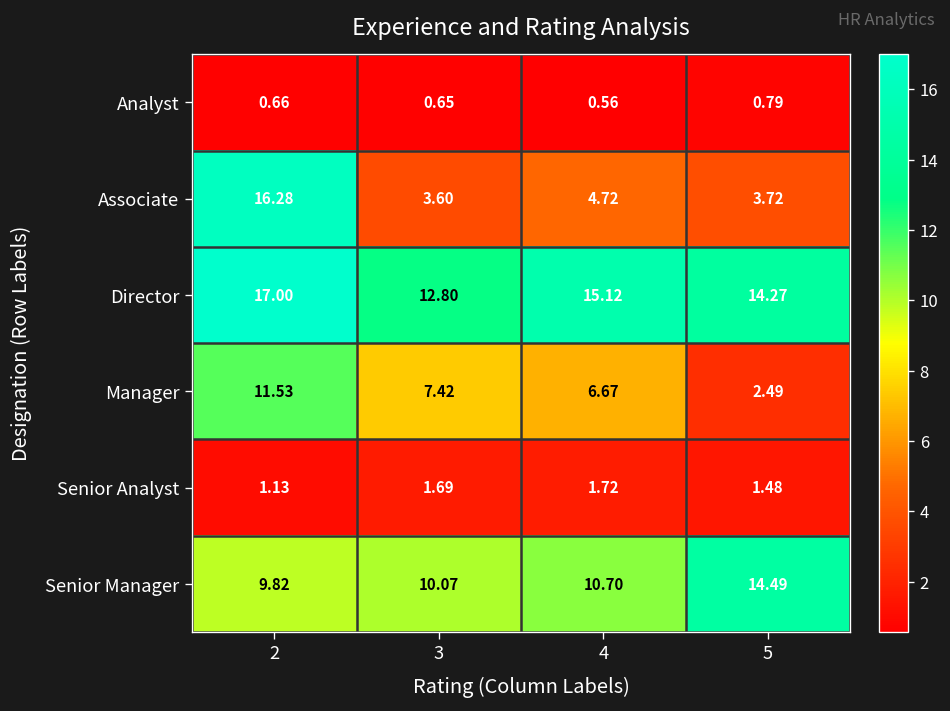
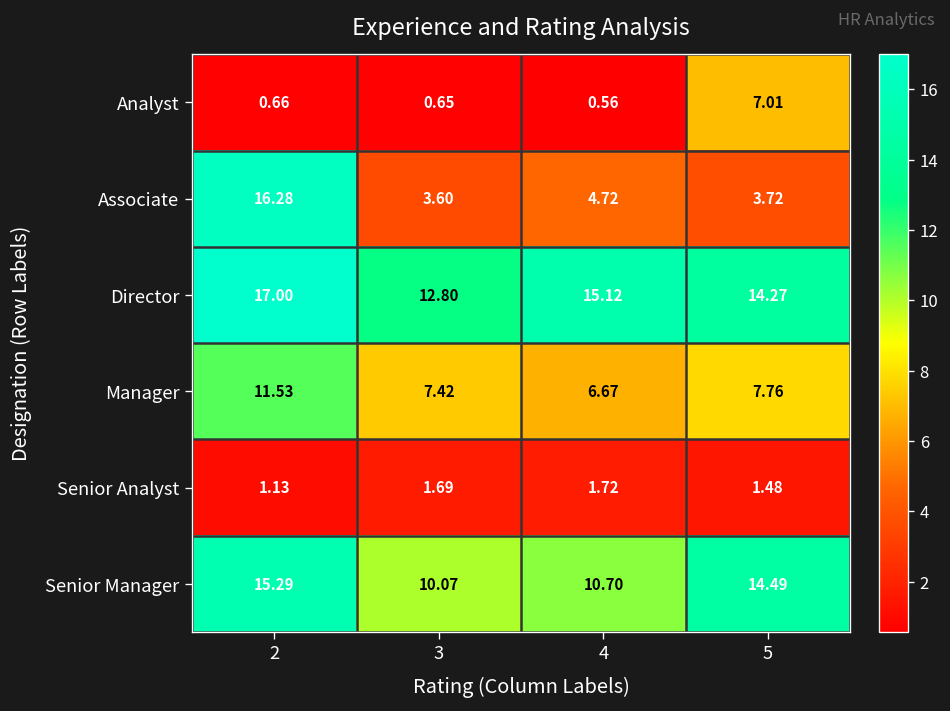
  {
    "Analyst": {
      "2": 0.66,
      "3": 0.65,
      "4": 0.56,
-     "5": 0.79
+     "5": 7.01
    },
    "Associate": {
      "2": 16.28,
      "3": 3.60,
      "4": 4.72,
      "5": 3.72
    },
    "Director": {
      "2": 17.00,
      "3": 12.80,
      "4": 15.12,
      "5": 14.27
    },
    "Manager": {
      "2": 11.53,
      "3": 7.42,
      "4": 6.67,
-     "5": 2.49
+     "5": 7.76
    },
    "Senior Analyst": {
      "2": 1.13,
      "3": 1.69,
      "4": 1.72,
      "5": 1.48
    },
    "Senior Manager": {
-     "2": 9.82,
+     "2": 15.29,
      "3": 10.07,
      "4": 10.70,
      "5": 14.49
    }
  }
